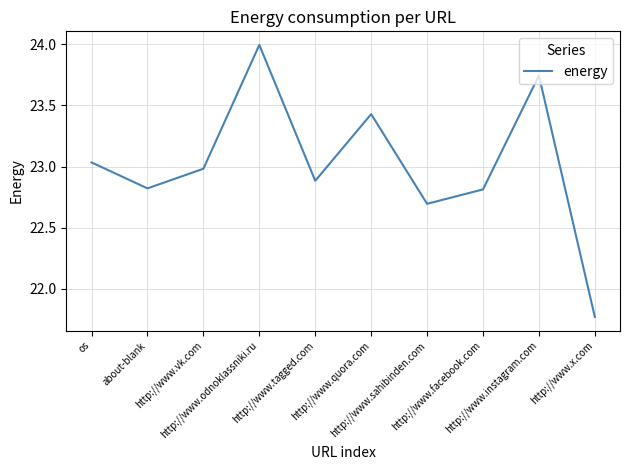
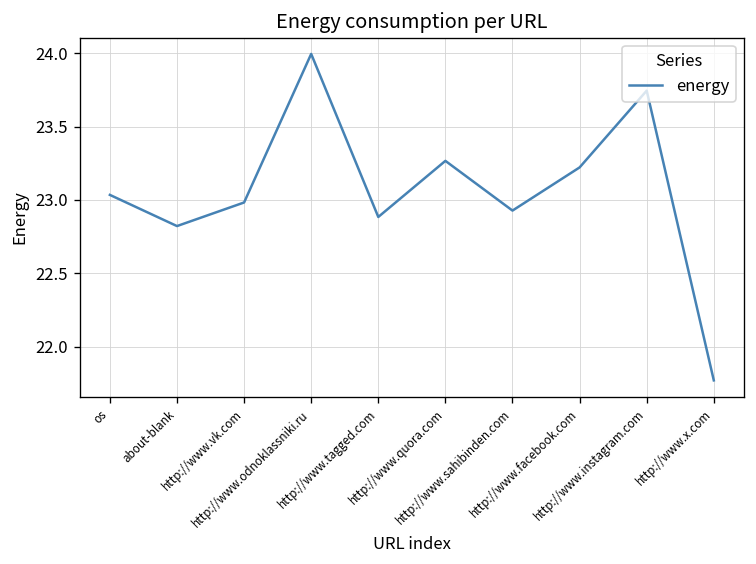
  {
    "os": 23.03,
    "about-blank": 22.82,
    "http://www.vk.com": 22.98,
    "http://www.odnoklassniki.ru": 23.99,
    "http://www.tagged.com": 22.88,
-   "http://www.quora.com": 23.43,
-   "http://www.sahibinden.com": 22.70,
-   "http://www.facebook.com": 22.81,
+   "http://www.quora.com": 23.27,
+   "http://www.sahibinden.com": 22.93,
+   "http://www.facebook.com": 23.22,
    "http://www.x.com": 21.77
  }
